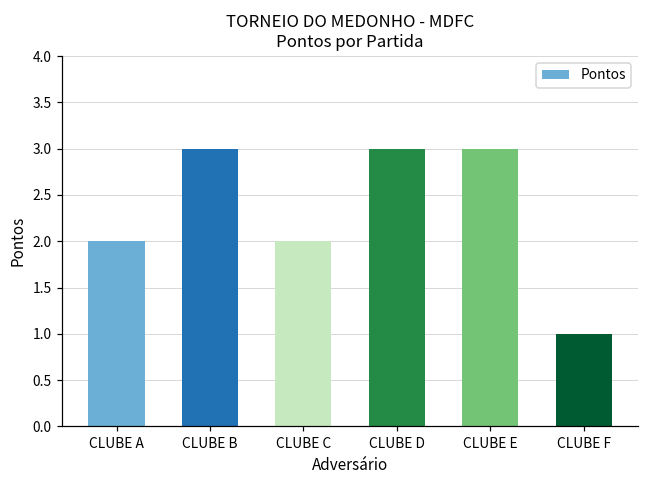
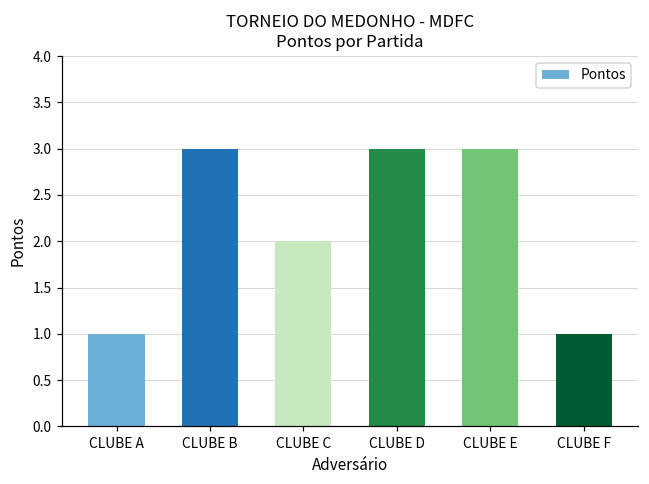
  {
-   "CLUBE A": 2,
+   "CLUBE A": 1,
    "CLUBE B": 3,
    "CLUBE C": 2,
    "CLUBE D": 3,
    "CLUBE E": 3,
    "CLUBE F": 1
  }
